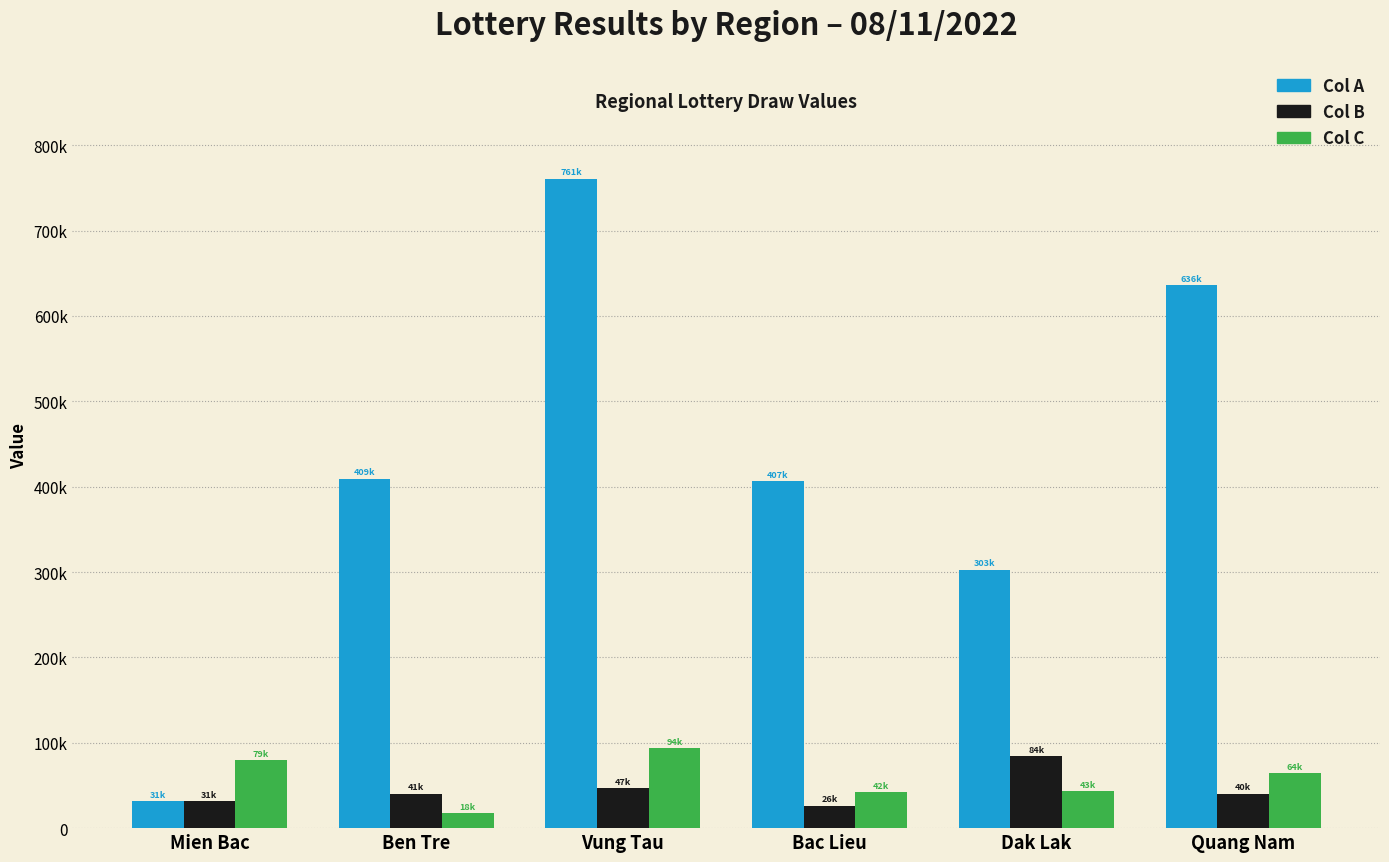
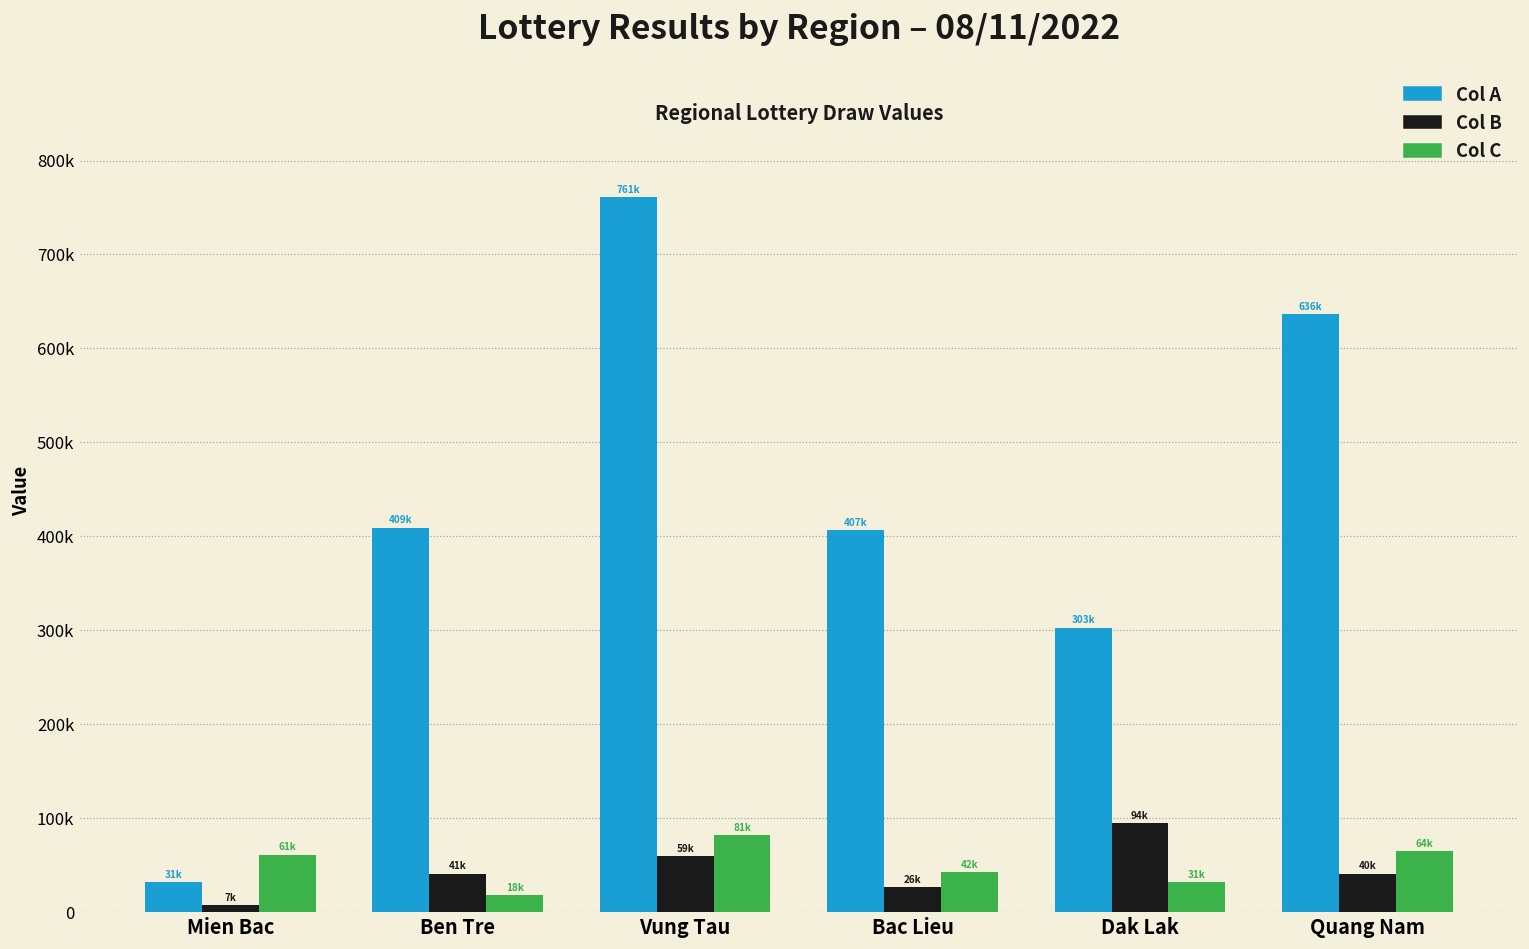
  {
    "Col A": {
      "Mien Bac": "31k",
      "Ben Tre": "409k",
      "Vung Tau": "761k",
      "Bac Lieu": "407k",
      "Dak Lak": "303k",
      "Quang Nam": "636k"
    },
    "Col B": {
-     "Mien Bac": "31k",
+     "Mien Bac": "7k",
      "Ben Tre": "41k",
-     "Vung Tau": "47k",
+     "Vung Tau": "59k",
      "Bac Lieu": "26k",
-     "Dak Lak": "84k",
+     "Dak Lak": "94k",
      "Quang Nam": "40k"
    },
    "Col C": {
-     "Mien Bac": "79k",
+     "Mien Bac": "61k",
      "Ben Tre": "18k",
-     "Vung Tau": "94k",
+     "Vung Tau": "81k",
      "Bac Lieu": "42k",
-     "Dak Lak": "43k",
+     "Dak Lak": "31k",
      "Quang Nam": "64k"
    }
  }
